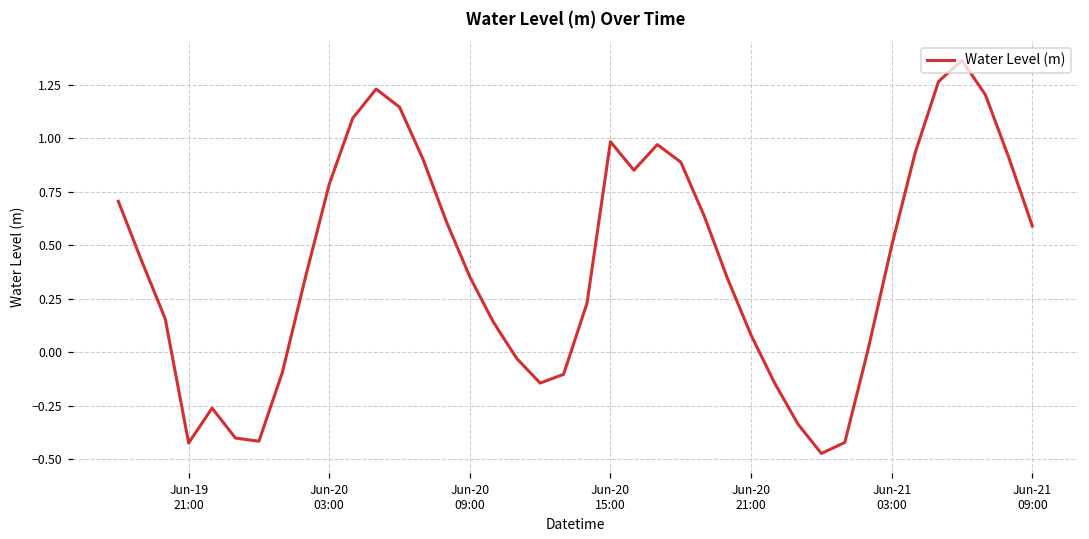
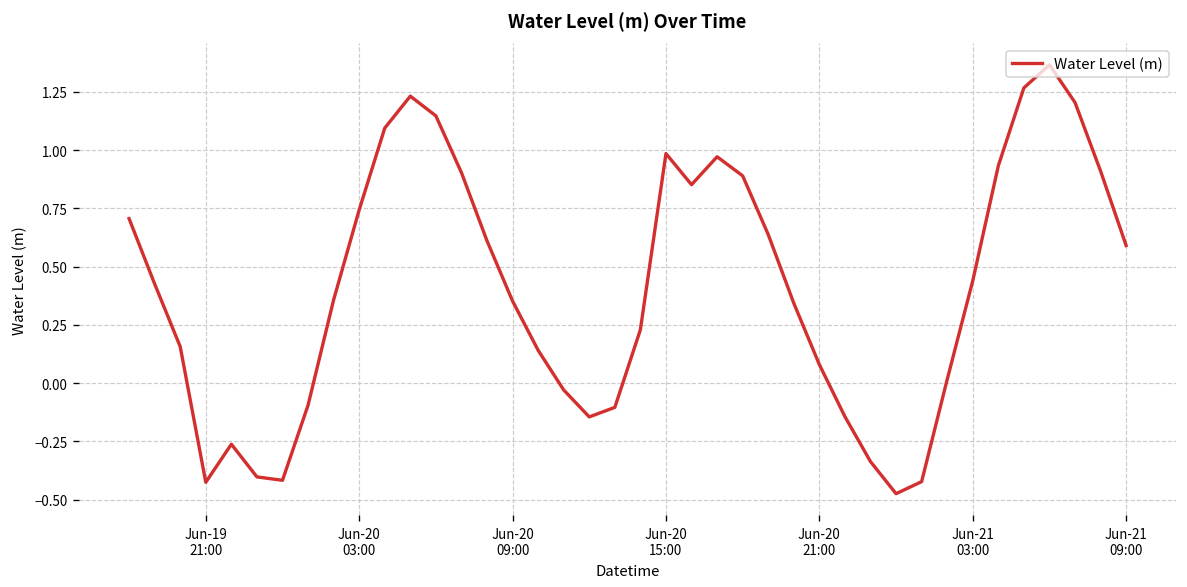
  {
    "Jun-19 21:00": -0.43,
-   "Jun-20 03:00": 0.79,
+   "Jun-20 03:00": 0.74,
    "Jun-20 09:00": 0.35,
    "Jun-20 15:00": 0.98,
    "Jun-20 21:00": 0.08,
-   "Jun-21 03:00": 0.50,
+   "Jun-21 03:00": 0.44,
    "Jun-21 09:00": 0.59
  }
